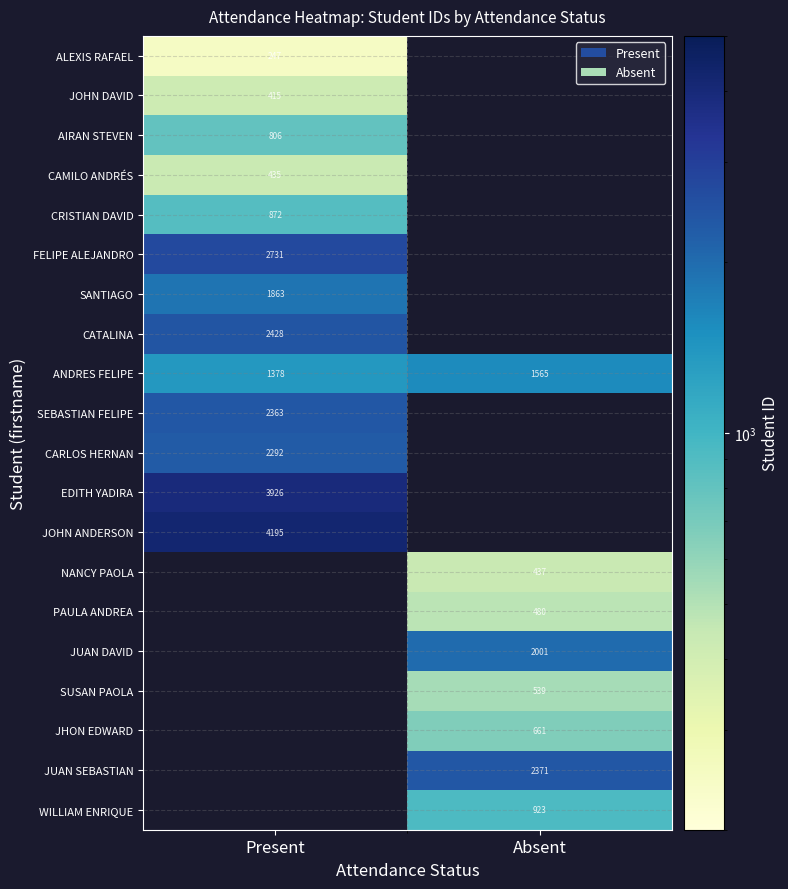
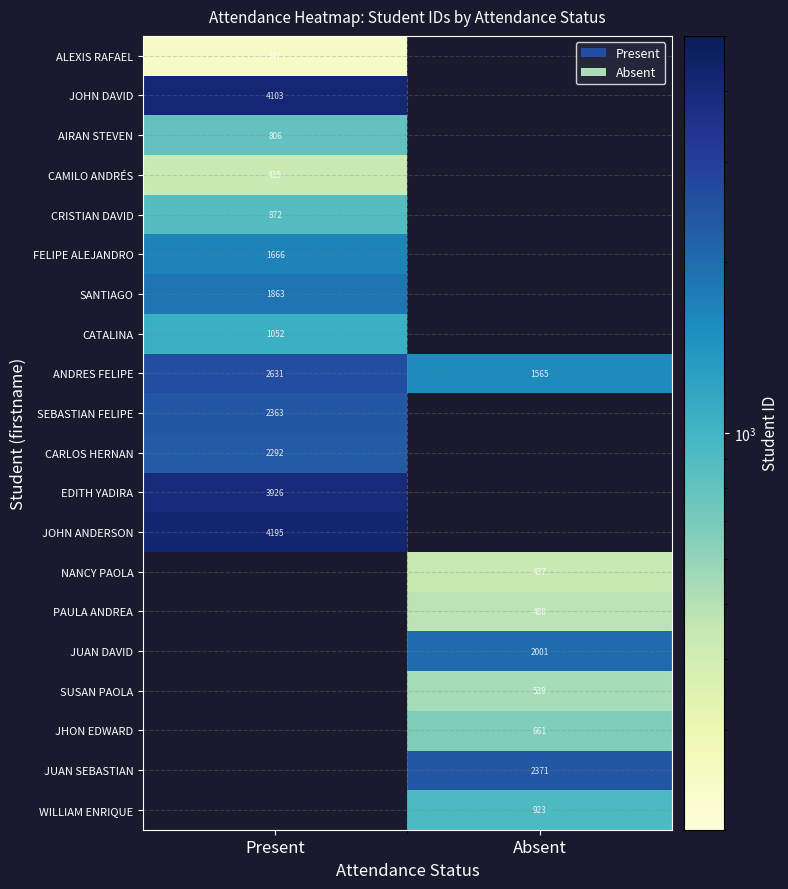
  {
    "ALEXIS RAFAEL": {
      "Present": 247
    },
    "JOHN DAVID": {
-     "Present": 415
+     "Present": 4103
    },
    "AIRAN STEVEN": {
      "Present": 806
    },
    "CAMILO ANDRÉS": {
      "Present": 435
    },
    "CRISTIAN DAVID": {
      "Present": 872
    },
    "FELIPE ALEJANDRO": {
-     "Present": 2731
+     "Present": 1666
    },
    "SANTIAGO": {
      "Present": 1863
    },
    "CATALINA": {
-     "Present": 2428
+     "Present": 1052
    },
    "ANDRES FELIPE": {
-     "Present": 1378,
+     "Present": 2631,
      "Absent": 1565
    },
    "SEBASTIAN FELIPE": {
      "Present": 2363
    },
    "CARLOS HERNAN": {
      "Present": 2292
    },
    "EDITH YADIRA": {
      "Present": 3926
    },
    "JOHN ANDERSON": {
      "Present": 4195
    },
    "NANCY PAOLA": {
      "Absent": 437
    },
    "PAULA ANDREA": {
      "Absent": 480
    },
    "JUAN DAVID": {
      "Absent": 2001
    },
    "SUSAN PAOLA": {
      "Absent": 539
    },
    "JHON EDWARD": {
      "Absent": 661
    },
    "JUAN SEBASTIAN": {
      "Absent": 2371
    },
    "WILLIAM ENRIQUE": {
      "Absent": 923
    }
  }
